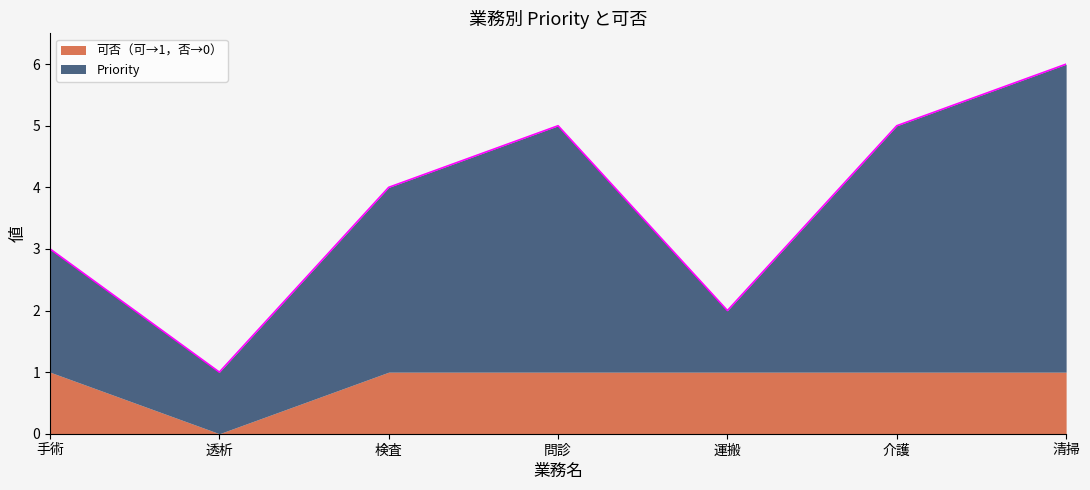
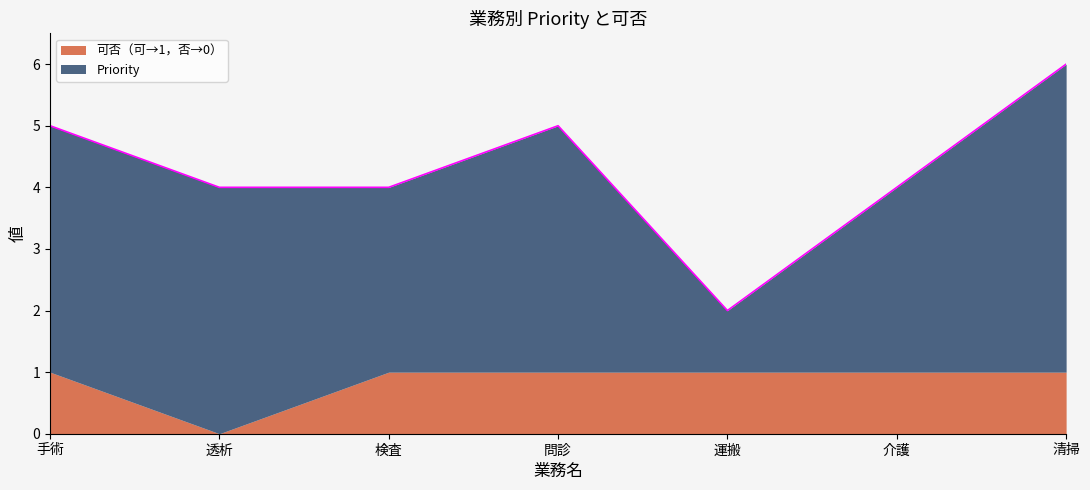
  {
    "可否（可→1，否→0）": {
      "手術": 1,
      "透析": 0,
      "検査": 1,
      "問診": 1,
      "運搬": 1,
      "介護": 1,
      "清掃": 1
    },
    "Priority": {
-     "手術": 2,
-     "透析": 1,
+     "手術": 4,
+     "透析": 4,
      "検査": 3,
      "問診": 4,
      "運搬": 1,
-     "介護": 4,
+     "介護": 3,
      "清掃": 5
    }
  }
